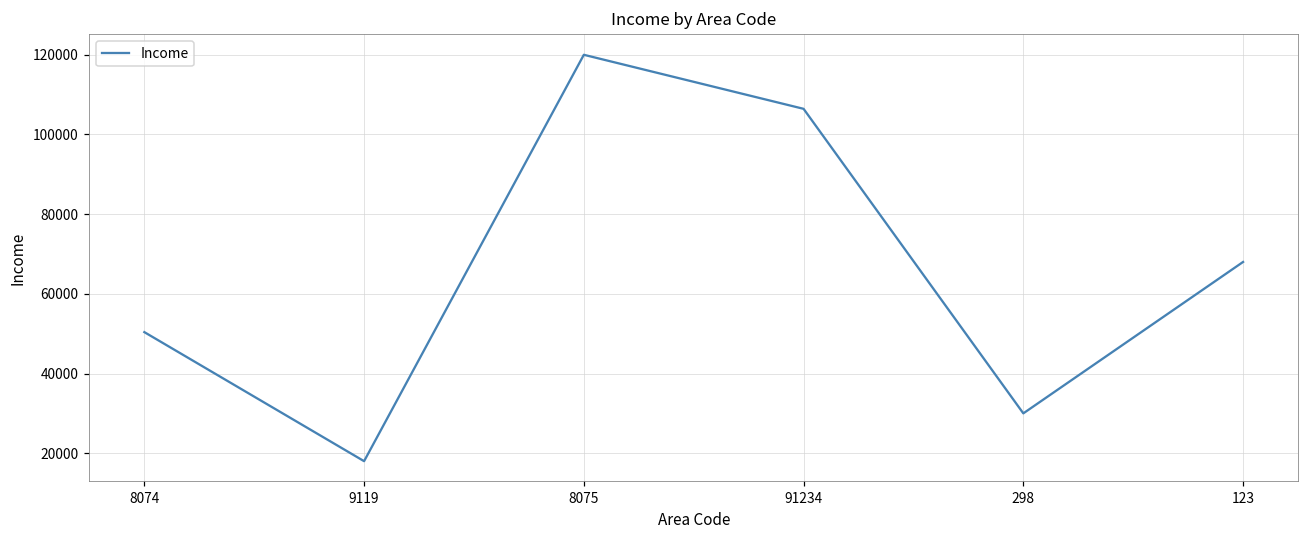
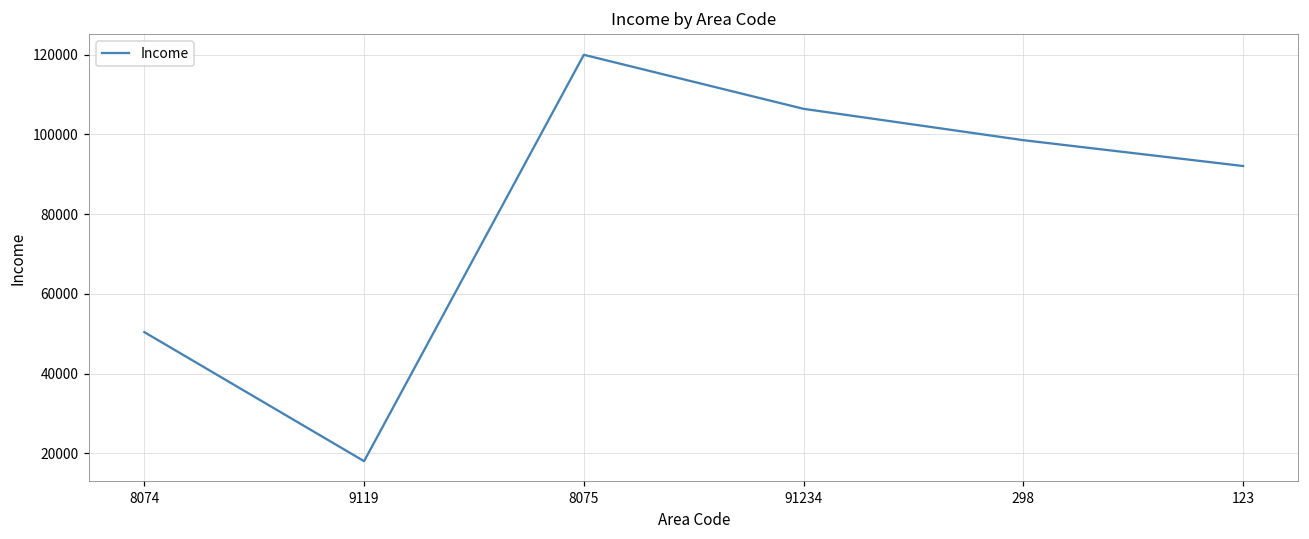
  {
    "8074": 50000,
    "9119": 18000,
    "8075": 120000,
    "91234": 106000,
-   "298": 30000,
-   "123": 68000
+   "298": 99000,
+   "123": 92000
  }
